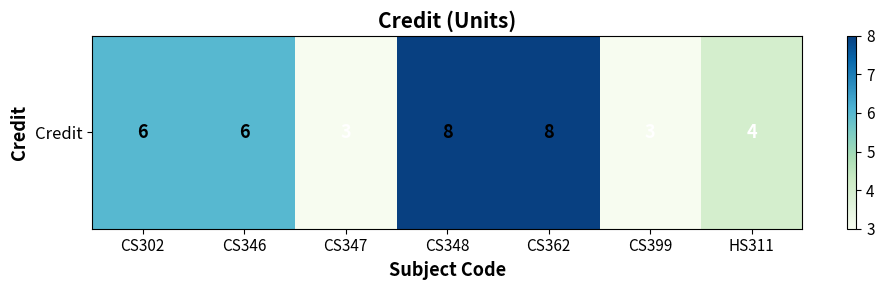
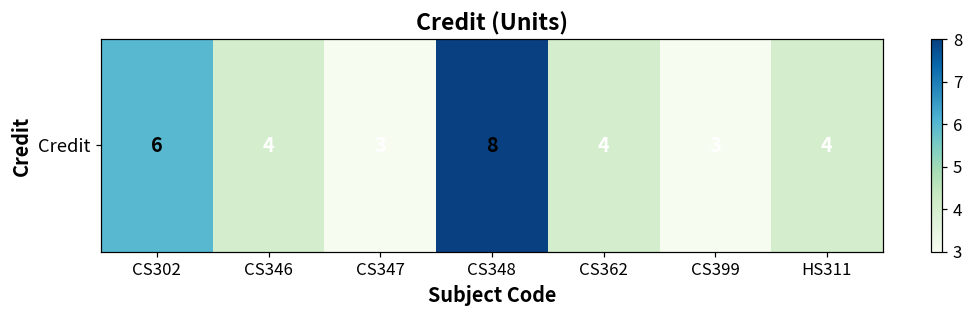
  {
    "Credit": {
      "CS302": 6,
-     "CS346": 6,
+     "CS346": 4,
      "CS348": 8,
-     "CS362": 8,
+     "CS362": 4,
      "HS311": 4
    }
  }
